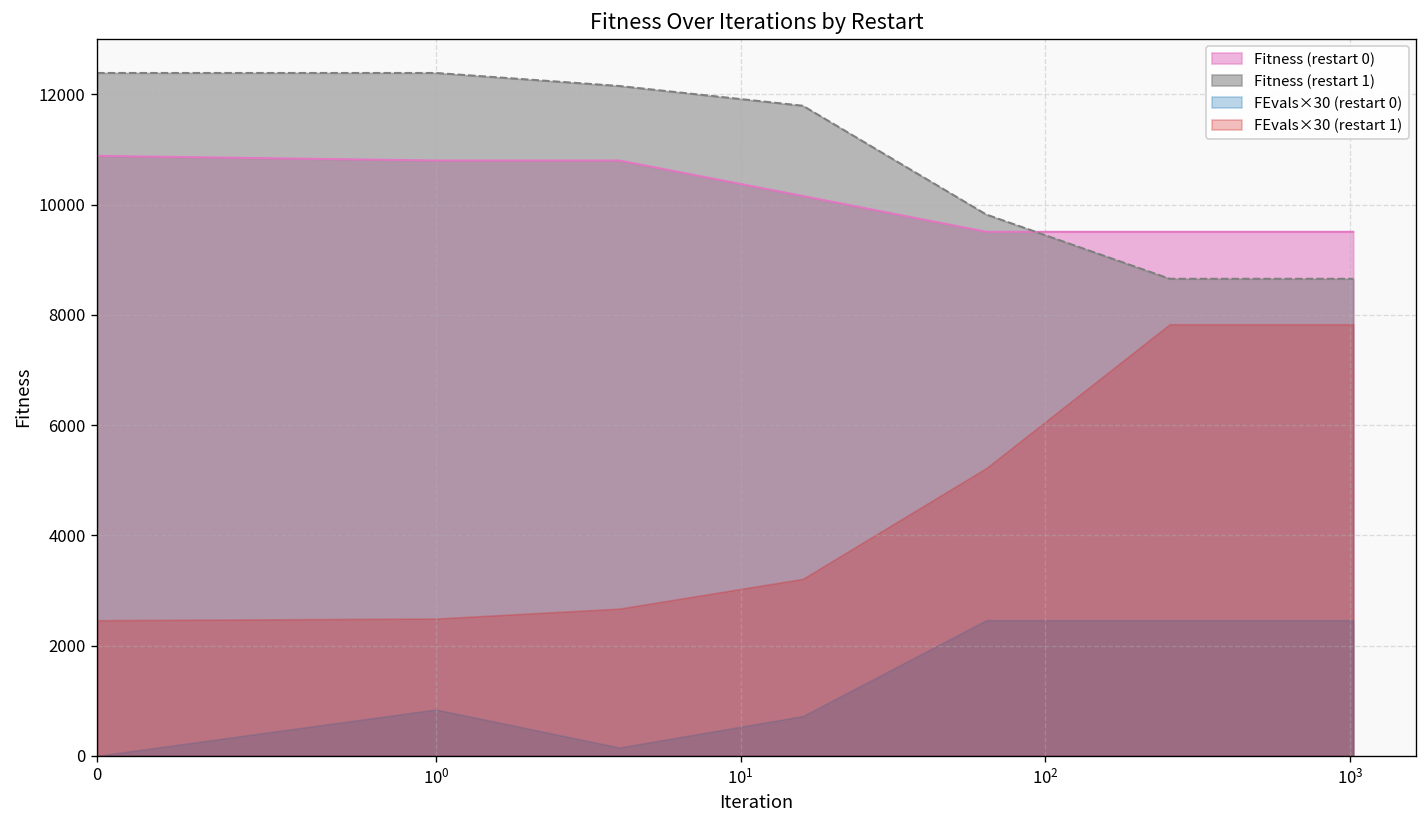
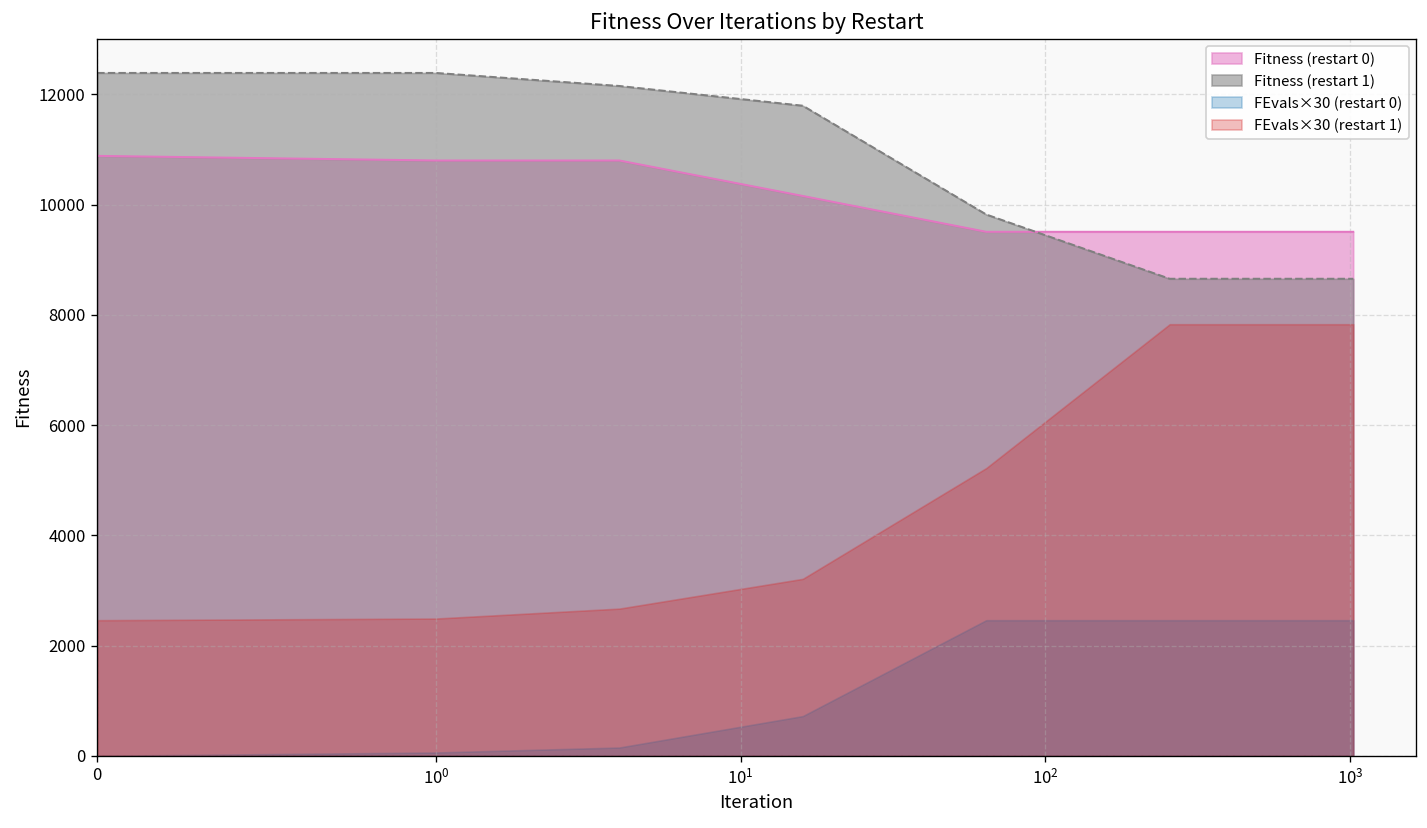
  {
    "Fitness (restart 1)": {
      "0": 12400,
      "10^0": 12400
    },
    "FEvals×30 (restart 0)": {
      "0": 0,
-     "10^0": 800
+     "10^0": 100
    }
  }
